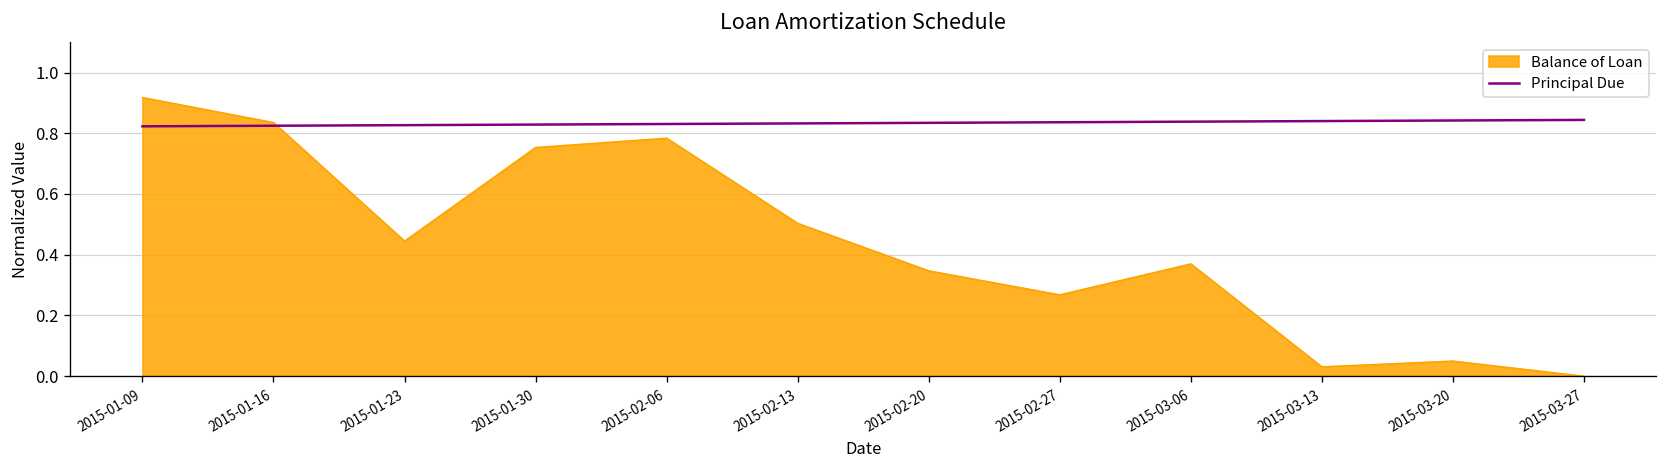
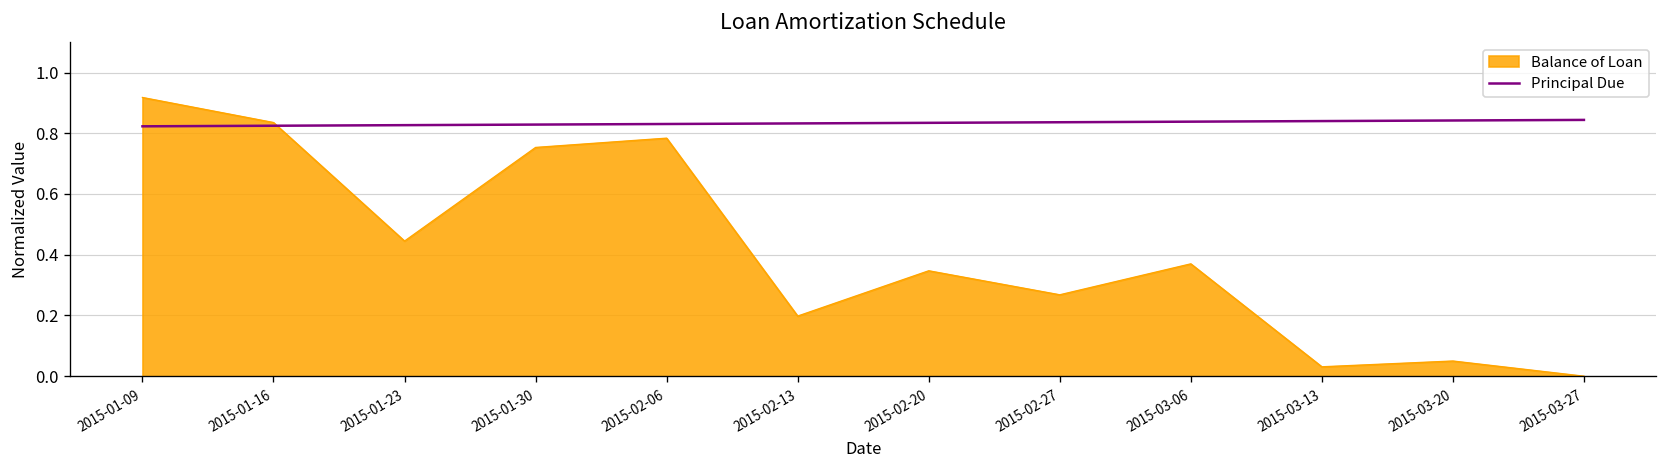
  {
    "Balance of Loan": {
      "2015-01-09": 0.92,
      "2015-01-16": 0.84,
      "2015-01-23": 0.44,
      "2015-01-30": 0.75,
      "2015-02-06": 0.78,
-     "2015-02-13": 0.50,
+     "2015-02-13": 0.20,
      "2015-02-20": 0.35,
      "2015-02-27": 0.27,
      "2015-03-06": 0.37,
      "2015-03-13": 0.03,
      "2015-03-20": 0.05,
      "2015-03-27": 0.00
    },
    "Principal Due": {
      "2015-01-09": 0.82,
      "2015-01-16": 0.82,
      "2015-01-23": 0.83,
      "2015-01-30": 0.83,
      "2015-02-06": 0.83,
      "2015-02-13": 0.83,
      "2015-02-20": 0.83,
      "2015-02-27": 0.84,
      "2015-03-06": 0.84,
      "2015-03-13": 0.84,
      "2015-03-20": 0.84,
      "2015-03-27": 0.84
    }
  }
